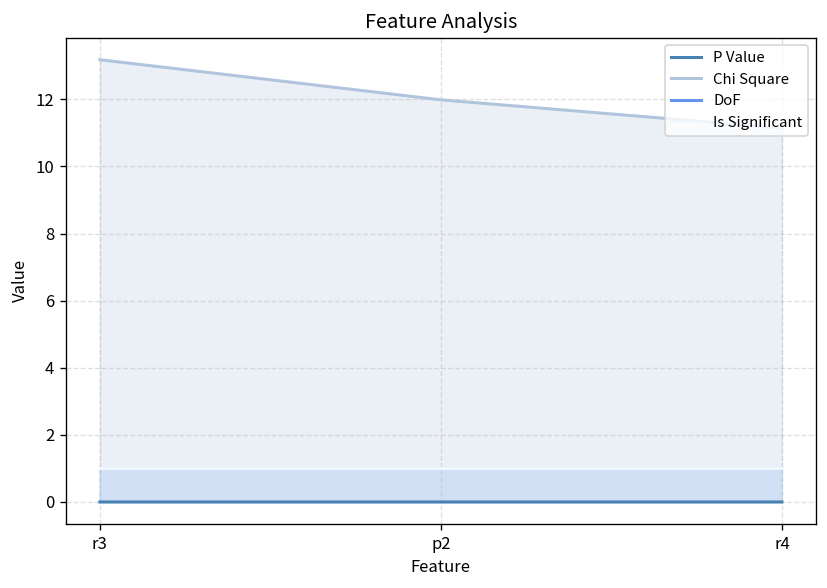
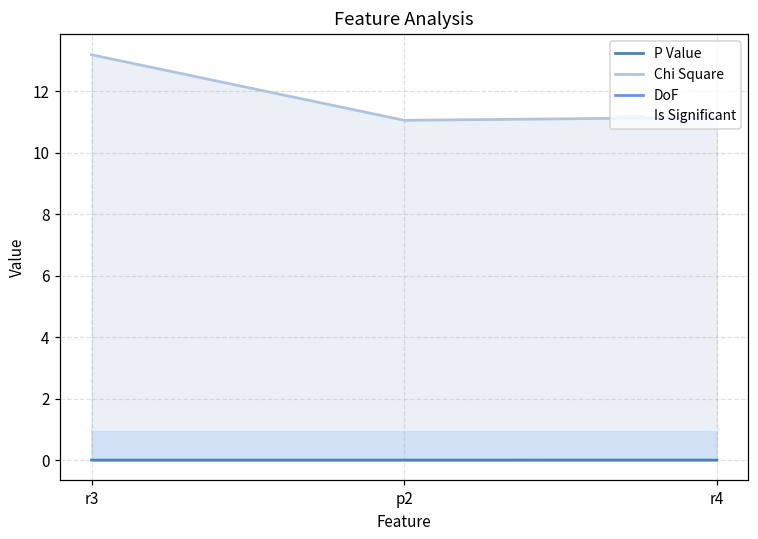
  {
    "P Value": {
      "r3": 0.0,
      "p2": 0.0,
      "r4": 0.0
    },
    "Chi Square": {
      "r3": 13.2,
-     "p2": 12.0
+     "p2": 11.1
    },
    "Is Significant": {
      "r3": 1.0,
      "p2": 1.0,
      "r4": 1.0
    }
  }
